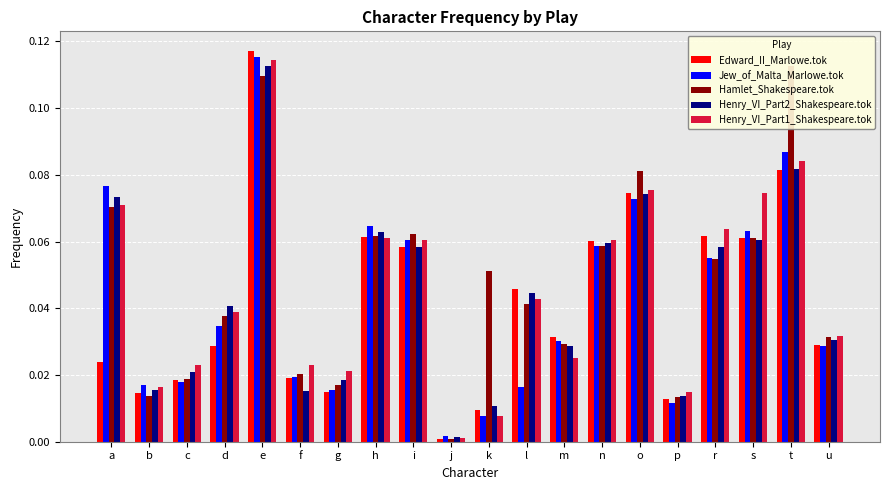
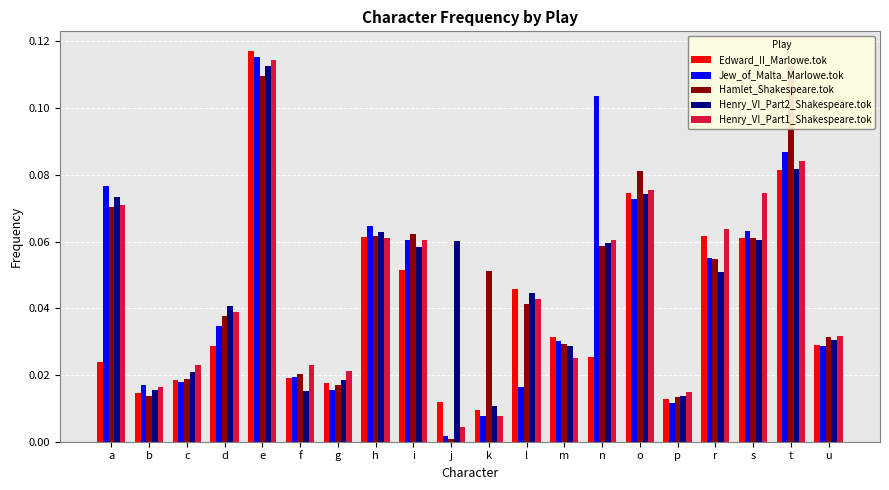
  {
    "Edward_II_Marlowe.tok": {
      "a": 0.024,
      "b": 0.015,
      "c": 0.018,
      "d": 0.029,
      "e": 0.117,
      "f": 0.019,
-     "g": 0.015,
+     "g": 0.018,
      "h": 0.061,
-     "i": 0.058,
-     "j": 0.001,
+     "i": 0.051,
+     "j": 0.012,
      "k": 0.010,
      "l": 0.046,
      "m": 0.031,
-     "n": 0.060,
+     "n": 0.026,
      "o": 0.075,
      "p": 0.013,
      "r": 0.062,
      "s": 0.061,
      "t": 0.082,
      "u": 0.029
    },
    "Jew_of_Malta_Marlowe.tok": {
      "a": 0.077,
      "b": 0.017,
      "c": 0.018,
      "d": 0.035,
      "e": 0.115,
      "f": 0.020,
      "g": 0.016,
      "h": 0.065,
      "i": 0.061,
      "j": 0.002,
      "k": 0.008,
      "l": 0.016,
      "m": 0.030,
-     "n": 0.059,
+     "n": 0.104,
      "o": 0.073,
      "p": 0.012,
      "r": 0.055,
      "s": 0.063,
      "t": 0.087,
      "u": 0.029
    },
    "Hamlet_Shakespeare.tok": {
      "a": 0.070,
      "b": 0.014,
      "c": 0.019,
      "d": 0.038,
      "e": 0.110,
      "f": 0.020,
      "g": 0.017,
      "h": 0.062,
      "i": 0.062,
      "j": 0.001,
      "k": 0.051,
      "l": 0.041,
      "m": 0.029,
      "n": 0.059,
      "o": 0.081,
      "p": 0.014,
      "r": 0.055,
      "s": 0.061,
      "u": 0.031
    },
    "Henry_VI_Part2_Shakespeare.tok": {
      "a": 0.073,
      "b": 0.016,
      "c": 0.021,
      "d": 0.041,
      "e": 0.113,
      "f": 0.015,
      "g": 0.019,
      "h": 0.063,
      "i": 0.058,
-     "j": 0.001,
+     "j": 0.060,
      "k": 0.011,
      "l": 0.044,
      "m": 0.029,
      "n": 0.059,
      "o": 0.074,
      "p": 0.014,
-     "r": 0.058,
+     "r": 0.051,
      "s": 0.060,
      "t": 0.082,
      "u": 0.031
    },
    "Henry_VI_Part1_Shakespeare.tok": {
      "a": 0.071,
      "b": 0.016,
      "c": 0.023,
      "d": 0.039,
      "e": 0.115,
      "f": 0.023,
      "g": 0.021,
      "h": 0.061,
      "i": 0.061,
-     "j": 0.001,
+     "j": 0.004,
      "k": 0.008,
      "l": 0.043,
      "m": 0.025,
      "n": 0.060,
      "o": 0.075,
      "p": 0.015,
      "r": 0.064,
      "s": 0.074,
      "t": 0.084,
      "u": 0.032
    }
  }
